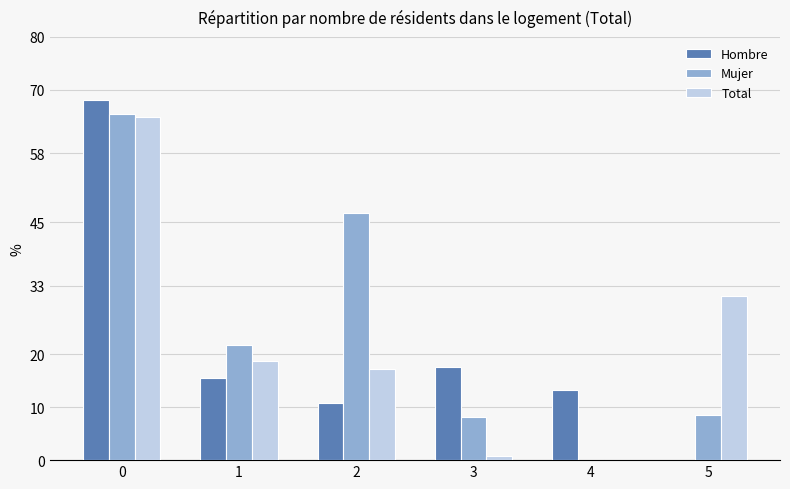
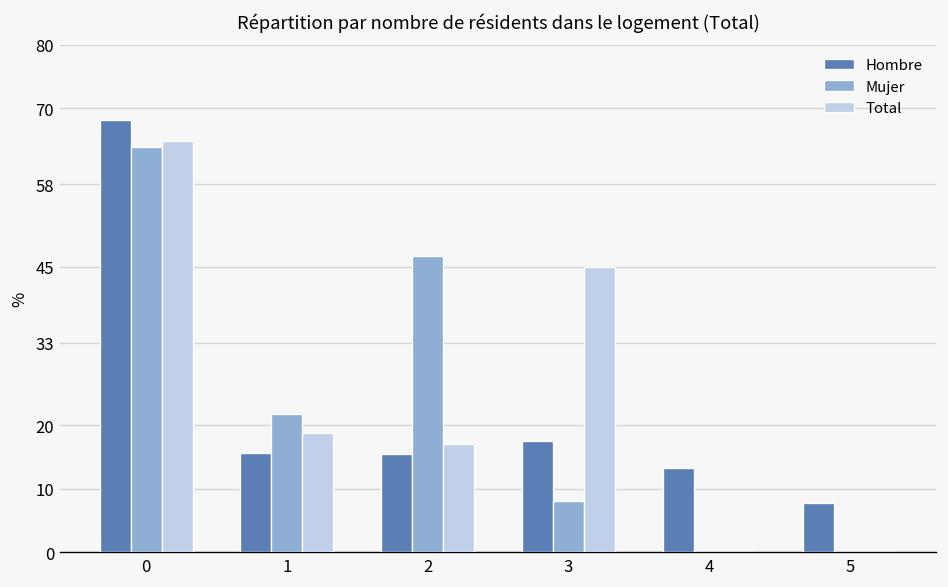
  {
    "Hombre": {
      "0": 68,
      "1": 16,
-     "2": 11,
+     "2": 15,
      "3": 18,
      "4": 13,
-     "5": 0
+     "5": 8
    },
    "Mujer": {
-     "0": 65,
+     "0": 64,
      "1": 22,
      "2": 47,
      "3": 8,
      "4": 0,
-     "5": 9
+     "5": 0
    },
    "Total": {
      "0": 65,
      "1": 19,
      "2": 17,
-     "3": 1,
-     "5": 31
+     "3": 45,
+     "5": 0
    }
  }
